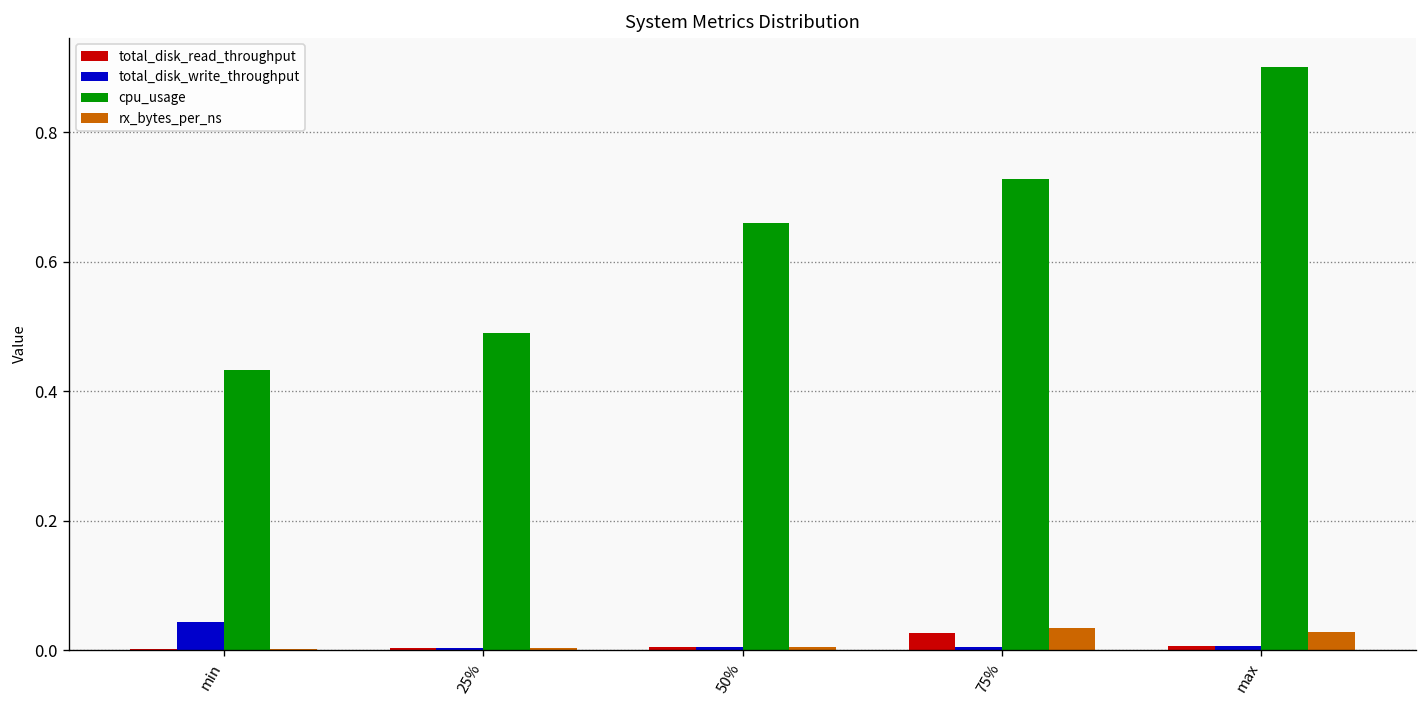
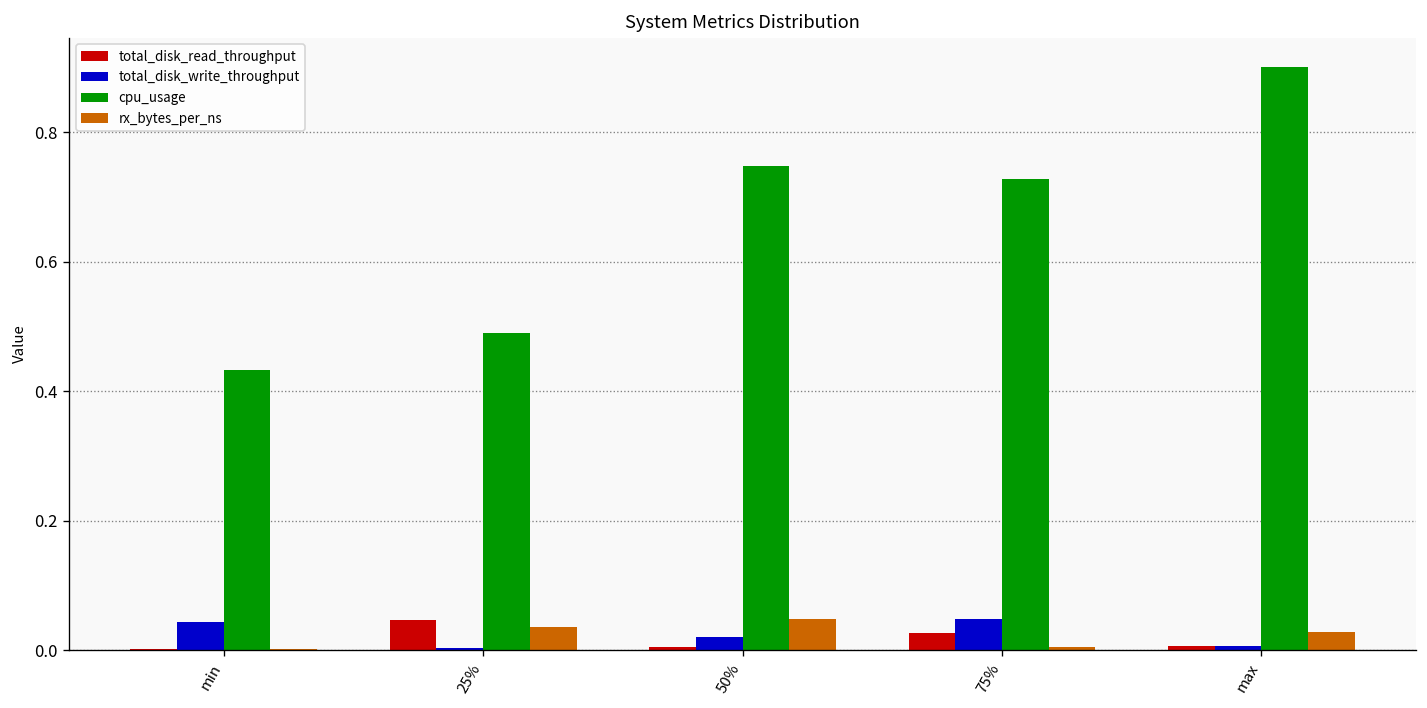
  {
    "total_disk_read_throughput": {
-     "25%": 0.00,
+     "25%": 0.05,
      "75%": 0.03,
      "max": 0.01
    },
    "total_disk_write_throughput": {
      "min": 0.04,
-     "50%": 0.00,
-     "75%": 0.01,
+     "50%": 0.02,
+     "75%": 0.05,
      "max": 0.01
    },
    "cpu_usage": {
      "min": 0.43,
      "25%": 0.49,
-     "50%": 0.66,
+     "50%": 0.75,
      "75%": 0.73,
      "max": 0.90
    },
    "rx_bytes_per_ns": {
-     "25%": 0.00,
-     "50%": 0.00,
-     "75%": 0.03,
+     "25%": 0.03,
+     "50%": 0.05,
+     "75%": 0.01,
      "max": 0.03
    }
  }
